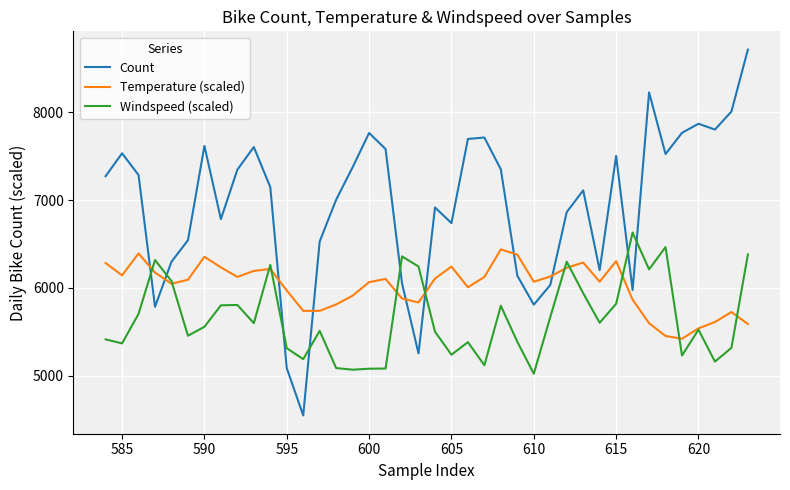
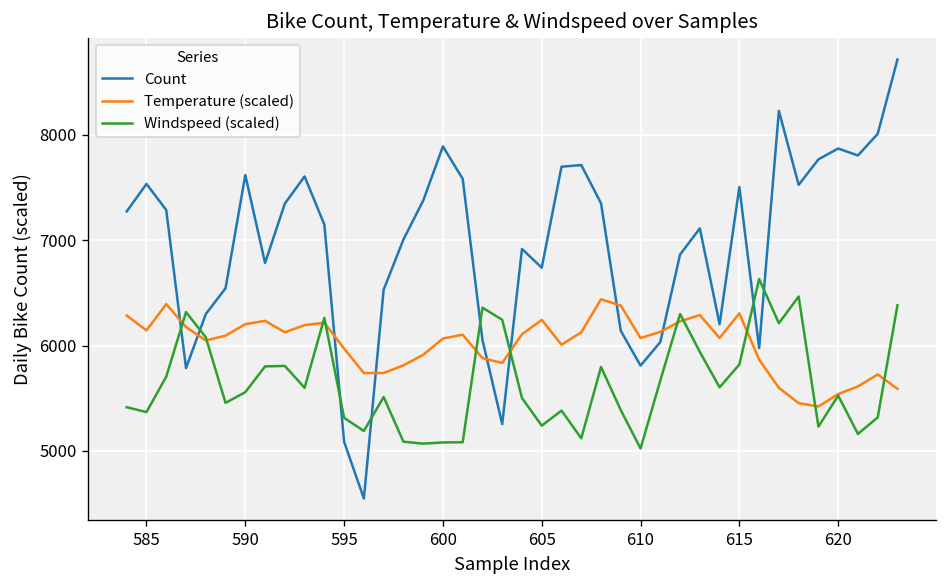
  {
    "Count": {
      "585": 7500,
      "590": 7600,
      "595": 5100,
-     "600": 7800,
+     "600": 7900,
      "605": 6700,
      "610": 5800,
      "615": 7500,
      "620": 7900
    },
    "Temperature (scaled)": {
      "585": 6100,
-     "590": 6400,
+     "590": 6200,
      "595": 6000,
      "600": 6100,
      "605": 6200,
      "610": 6100,
      "615": 6300
    },
    "Windspeed (scaled)": {
      "585": 5400,
      "590": 5600,
      "595": 5300,
      "600": 5100,
      "605": 5200,
      "610": 5000,
      "615": 5800
    }
  }
